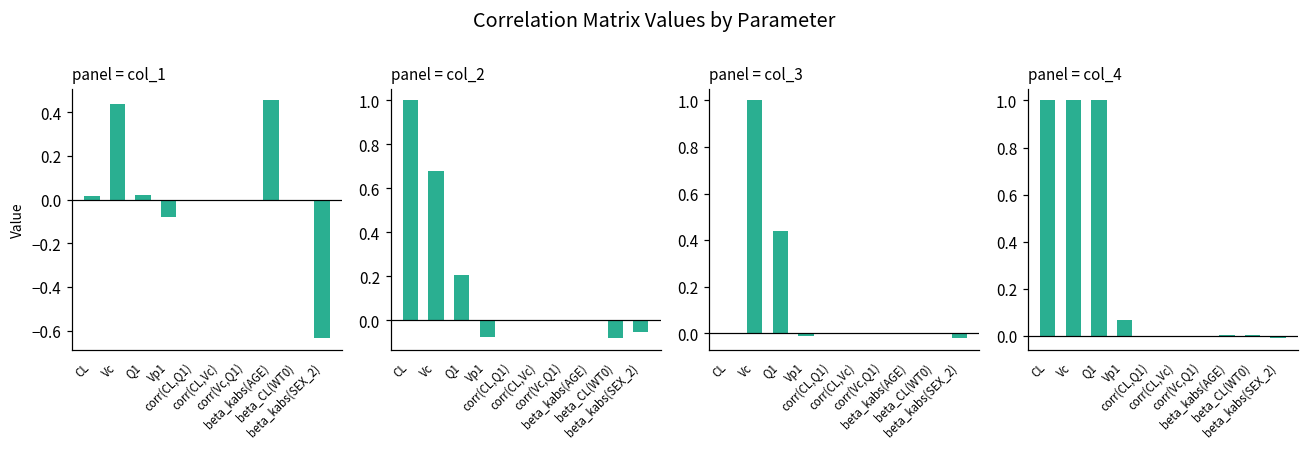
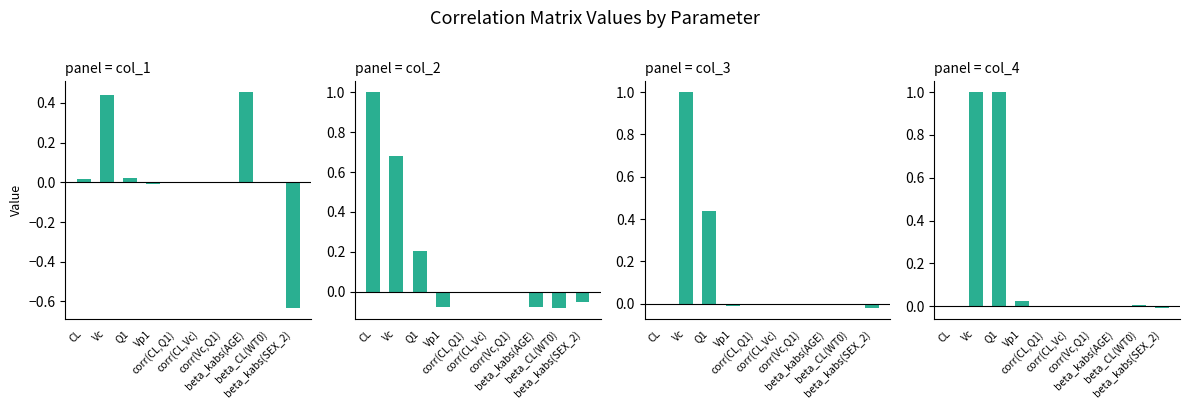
  {
    "panel = col_1": {
      "CL": 0.02,
      "Vc": 0.44,
      "Q1": 0.02,
-     "Vp1": -0.08,
+     "Vp1": -0.01,
      "corr(CL,Q1)": 0.00,
      "corr(CL,Vc)": 0.00,
      "corr(Vc,Q1)": 0.00,
      "beta_kabs(AGE)": 0.45,
      "beta_kabs(SEX_2)": -0.63
    },
    "panel = col_2": {
      "CL": 1.00,
      "Vc": 0.68,
      "Q1": 0.21,
      "Vp1": -0.08,
      "corr(CL,Q1)": 0.00,
      "corr(CL,Vc)": 0.00,
      "corr(Vc,Q1)": 0.00,
-     "beta_kabs(AGE)": 0.00,
+     "beta_kabs(AGE)": -0.07,
      "beta_CL(WT0)": -0.08,
      "beta_kabs(SEX_2)": -0.05
    },
    "panel = col_3": {
      "CL": 0.00,
      "Vc": 1.00,
      "Q1": 0.44,
      "Vp1": -0.01,
      "corr(CL,Q1)": 0.00,
      "corr(CL,Vc)": 0.00,
      "corr(Vc,Q1)": 0.00,
      "beta_kabs(SEX_2)": -0.02
    },
    "panel = col_4": {
-     "CL": 1,
+     "CL": 0,
      "Vc": 1.00,
      "Q1": 1.00,
-     "Vp1": 0.07,
+     "Vp1": 0.03,
      "corr(CL,Q1)": 0.00,
      "corr(CL,Vc)": 0.00,
      "corr(Vc,Q1)": 0.00
    }
  }
